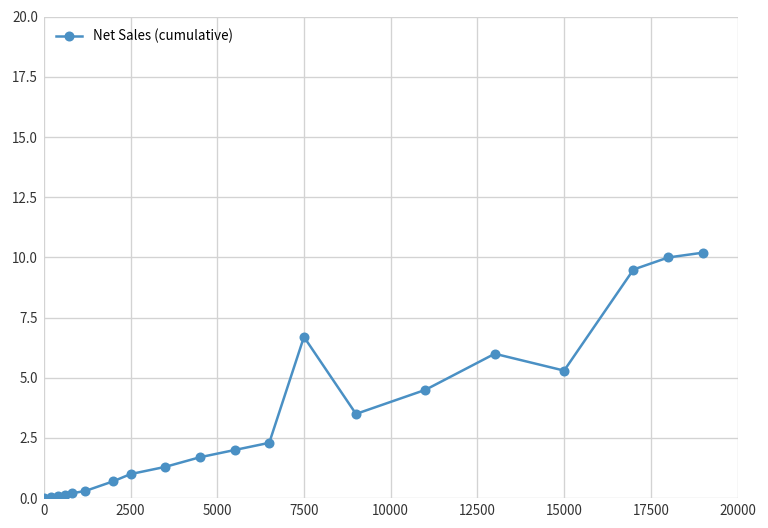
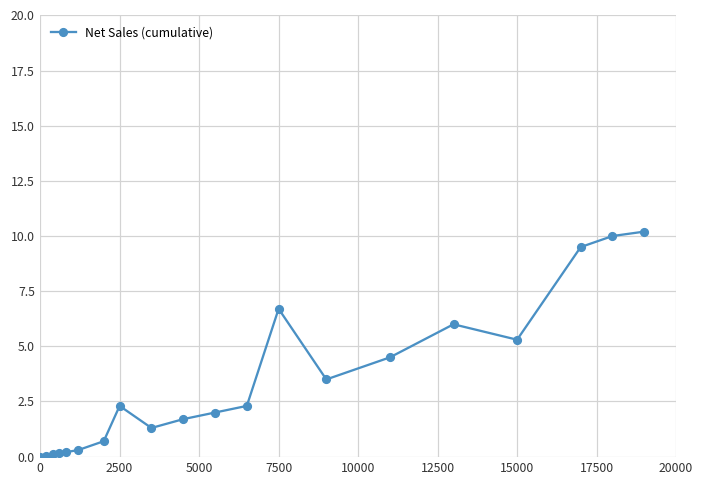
  {
    "0": 0.0,
-   "2500": 1.0,
+   "2500": 2.3,
    "7500": 6.7,
    "15000": 5.3
  }
